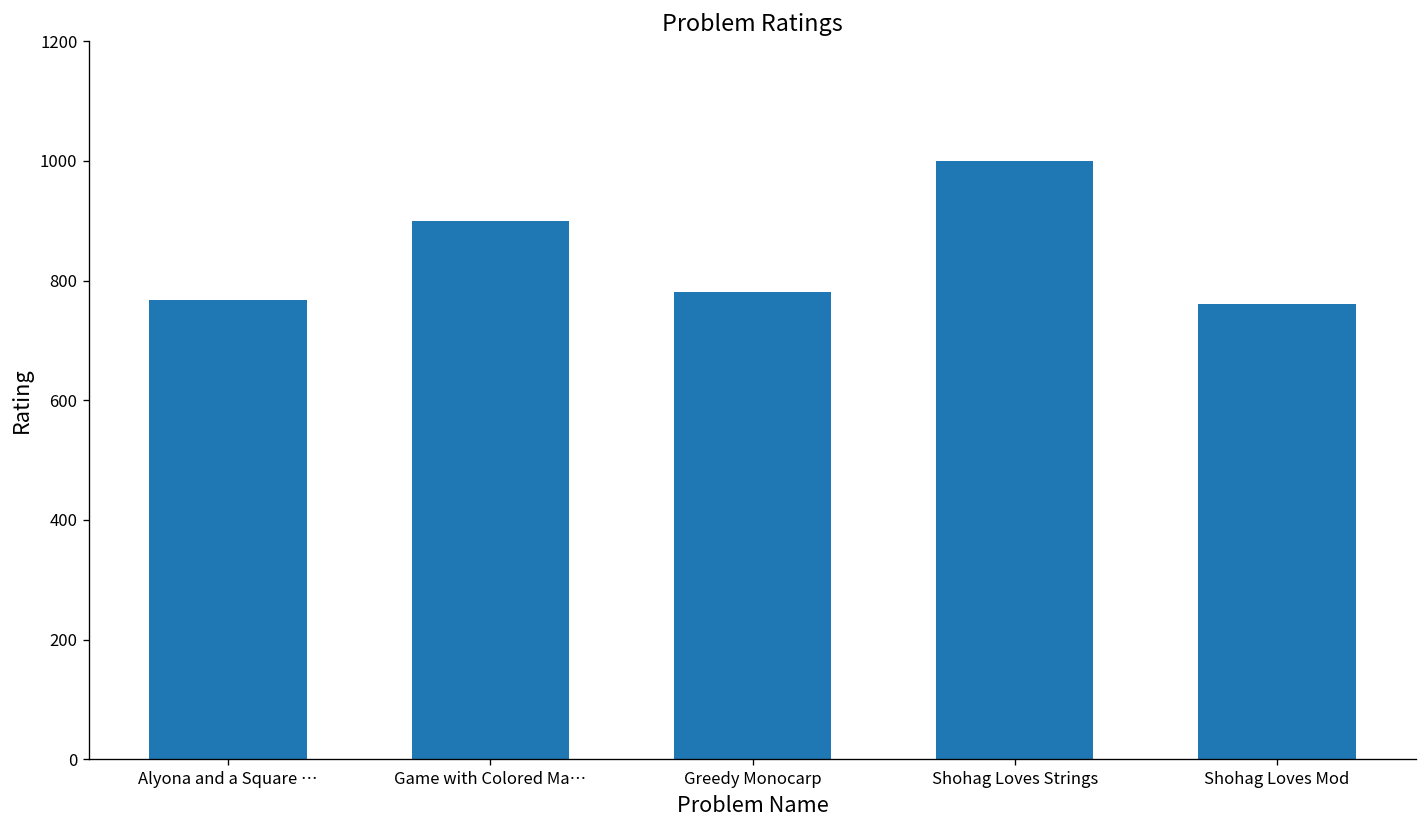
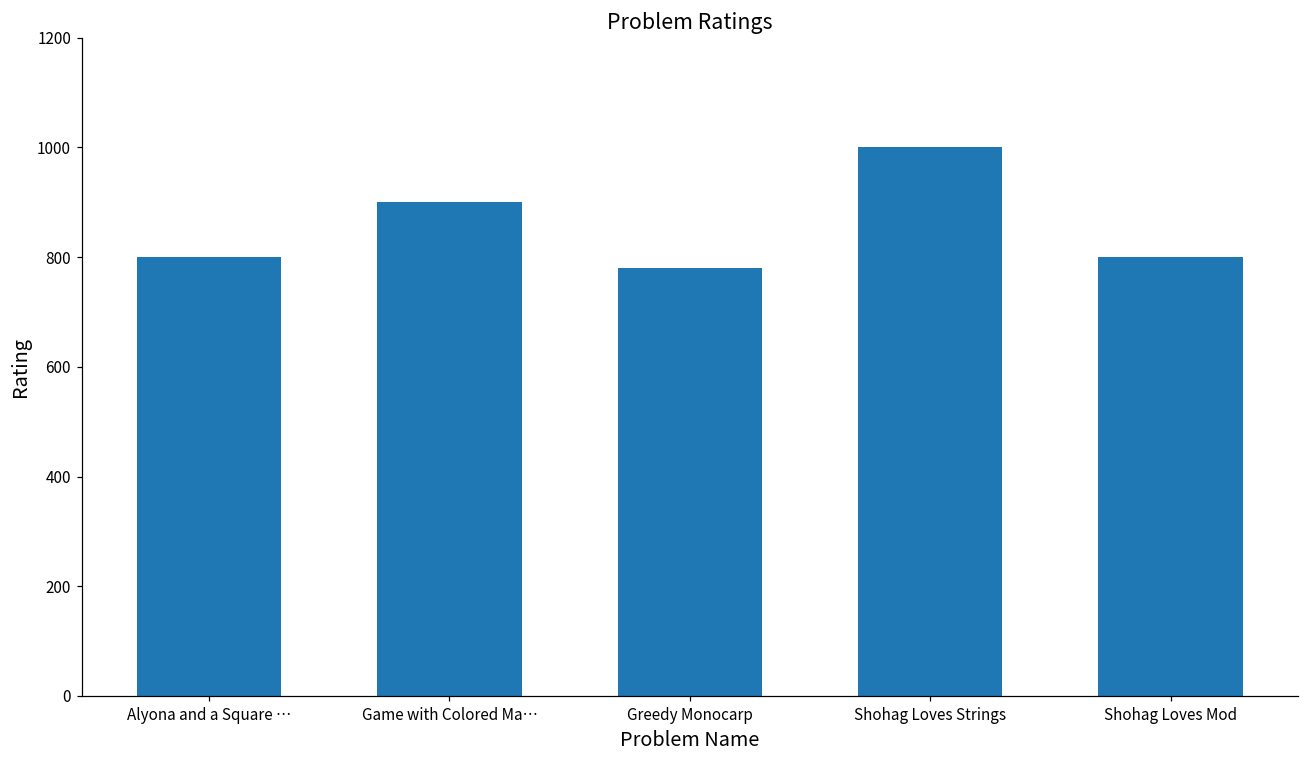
  {
-   "Alyona and a Square …": 770,
+   "Alyona and a Square …": 800,
    "Game with Colored Ma…": 900,
    "Greedy Monocarp": 780,
    "Shohag Loves Strings": 1000,
-   "Shohag Loves Mod": 760
+   "Shohag Loves Mod": 800
  }
